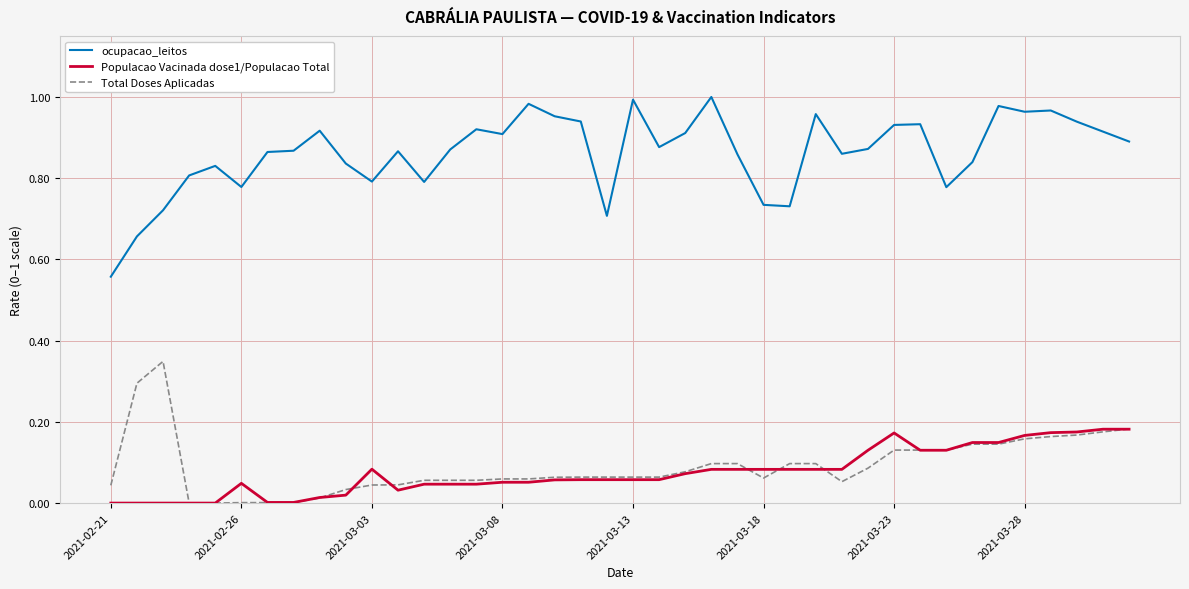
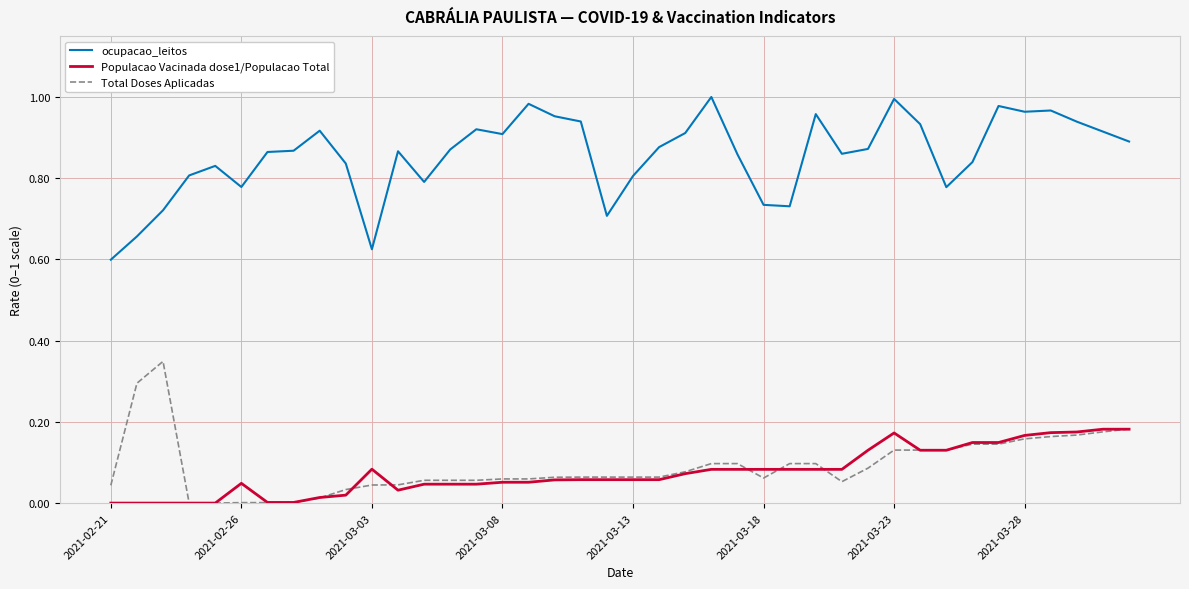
  {
    "ocupacao_leitos": {
-     "2021-02-21": 0.56,
+     "2021-02-21": 0.60,
      "2021-02-26": 0.78,
-     "2021-03-03": 0.79,
+     "2021-03-03": 0.63,
      "2021-03-08": 0.91,
-     "2021-03-13": 0.99,
+     "2021-03-13": 0.81,
      "2021-03-18": 0.73,
-     "2021-03-23": 0.93,
+     "2021-03-23": 1.00,
      "2021-03-28": 0.96
    },
    "Populacao Vacinada dose1/Populacao Total": {
      "2021-02-21": 0.00,
      "2021-02-26": 0.05,
      "2021-03-03": 0.08,
      "2021-03-08": 0.05,
      "2021-03-13": 0.06,
      "2021-03-18": 0.08,
      "2021-03-23": 0.17,
      "2021-03-28": 0.17
    },
    "Total Doses Aplicadas": {
      "2021-02-21": 0.04,
      "2021-02-26": 0.00,
      "2021-03-03": 0.04,
      "2021-03-08": 0.06,
      "2021-03-13": 0.06,
      "2021-03-18": 0.06,
      "2021-03-23": 0.13,
      "2021-03-28": 0.16
    }
  }
